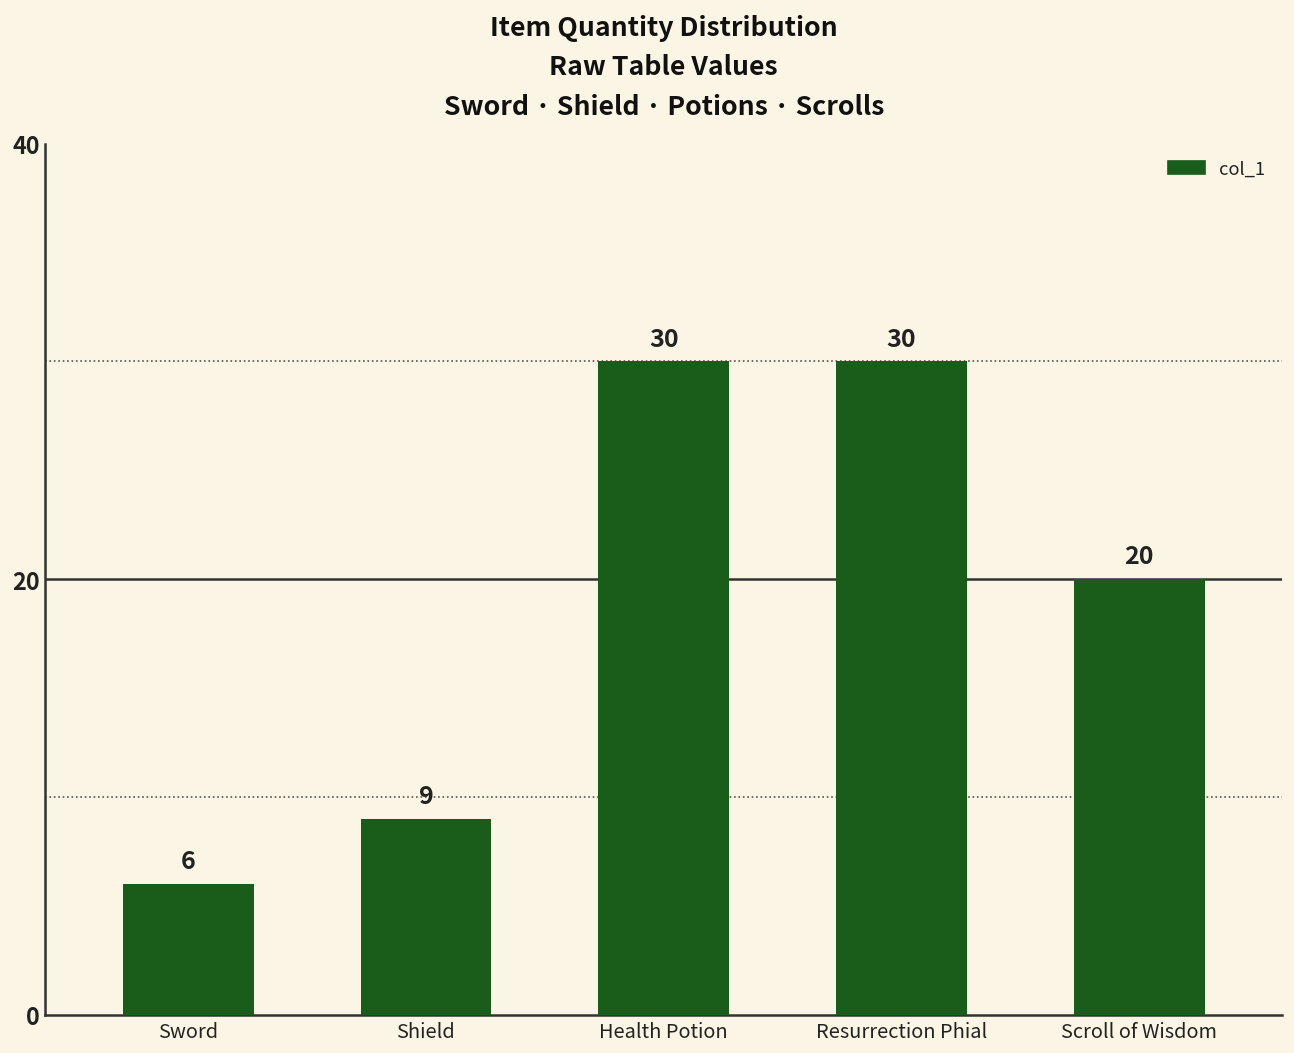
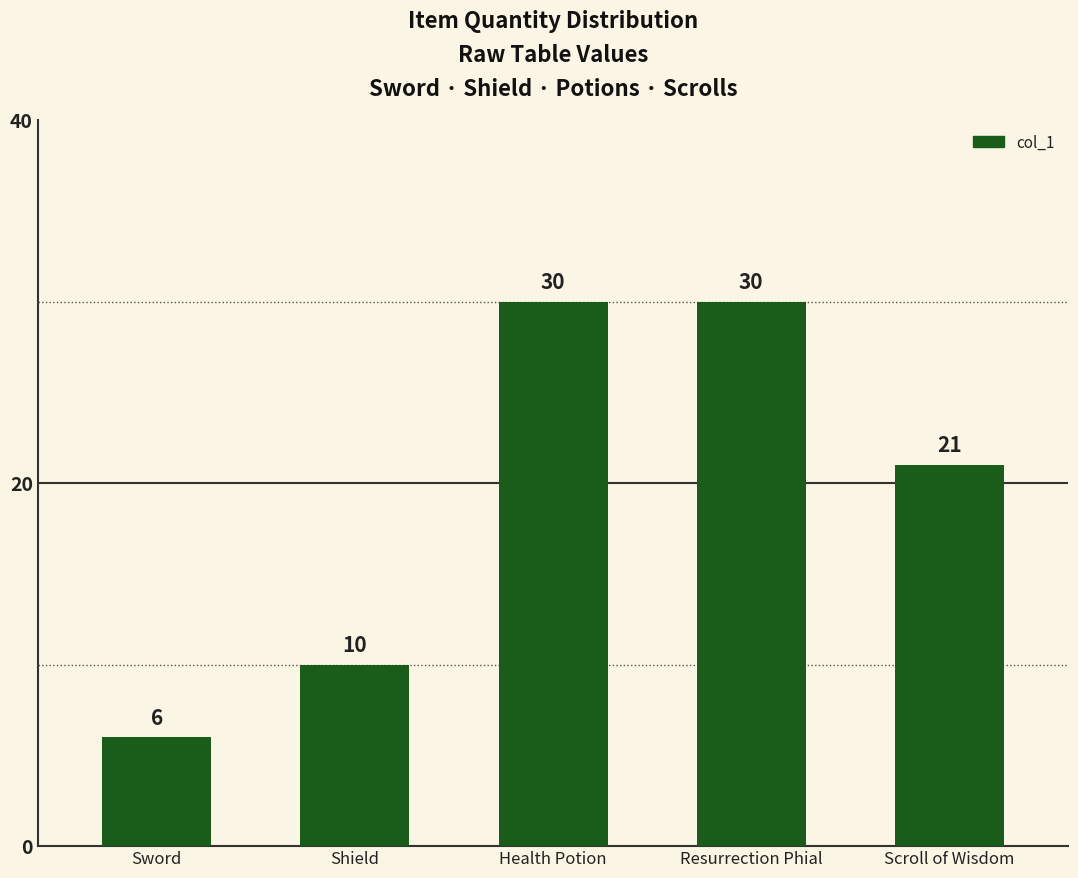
  {
    "Sword": 6,
-   "Shield": 9,
+   "Shield": 10,
    "Health Potion": 30,
    "Resurrection Phial": 30,
-   "Scroll of Wisdom": 20
+   "Scroll of Wisdom": 21
  }
